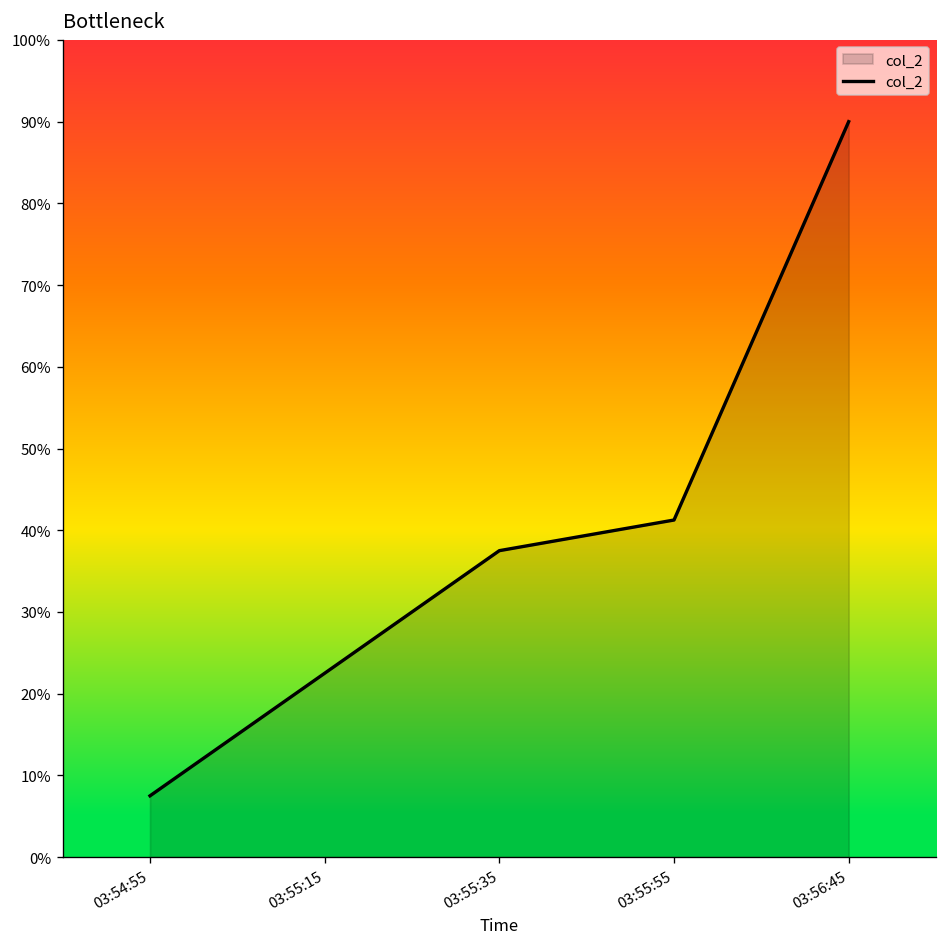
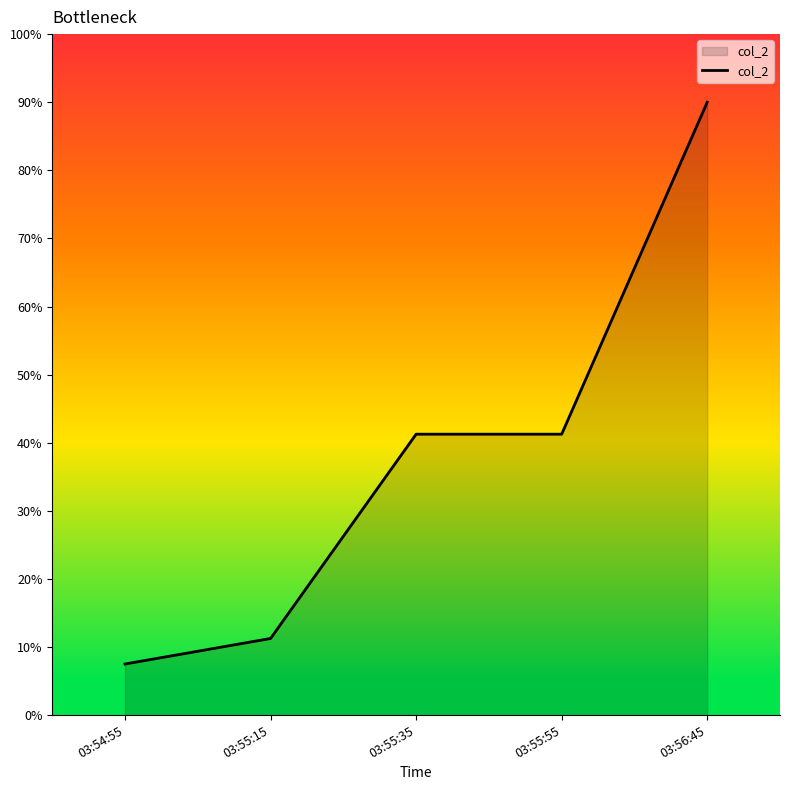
  {
    "03:54:55": "8%",
-   "03:55:15": "23%",
-   "03:55:35": "38%",
+   "03:55:15": "11%",
+   "03:55:35": "41%",
    "03:55:55": "41%",
    "03:56:45": "90%"
  }
